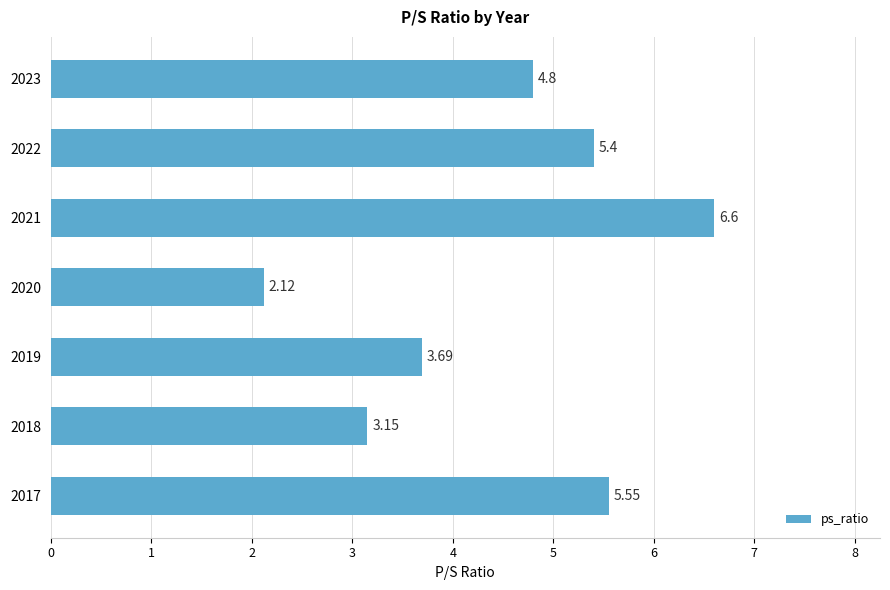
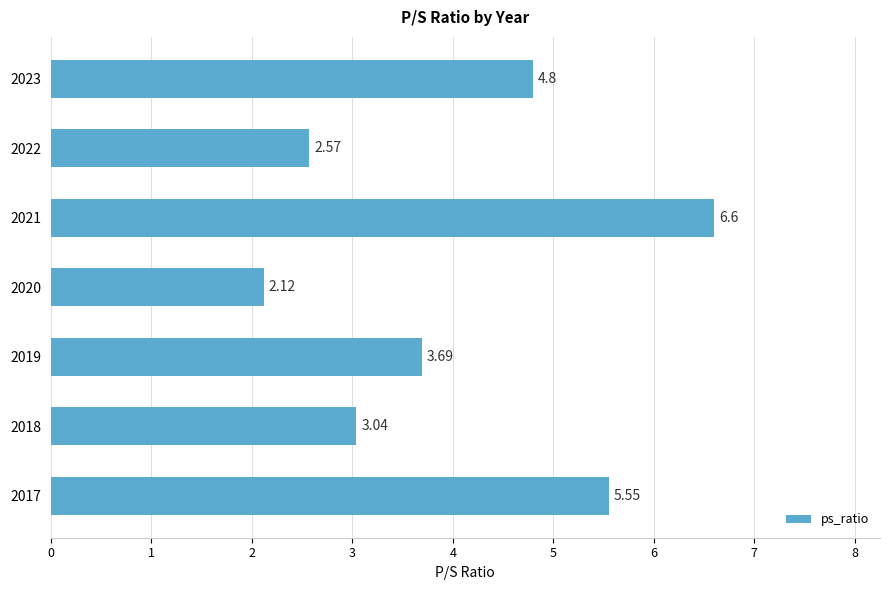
  {
    "2023": 4.8,
-   "2022": 5.4,
+   "2022": 2.57,
    "2021": 6.6,
    "2020": 2.12,
    "2019": 3.69,
-   "2018": 3.15,
+   "2018": 3.04,
    "2017": 5.55
  }
